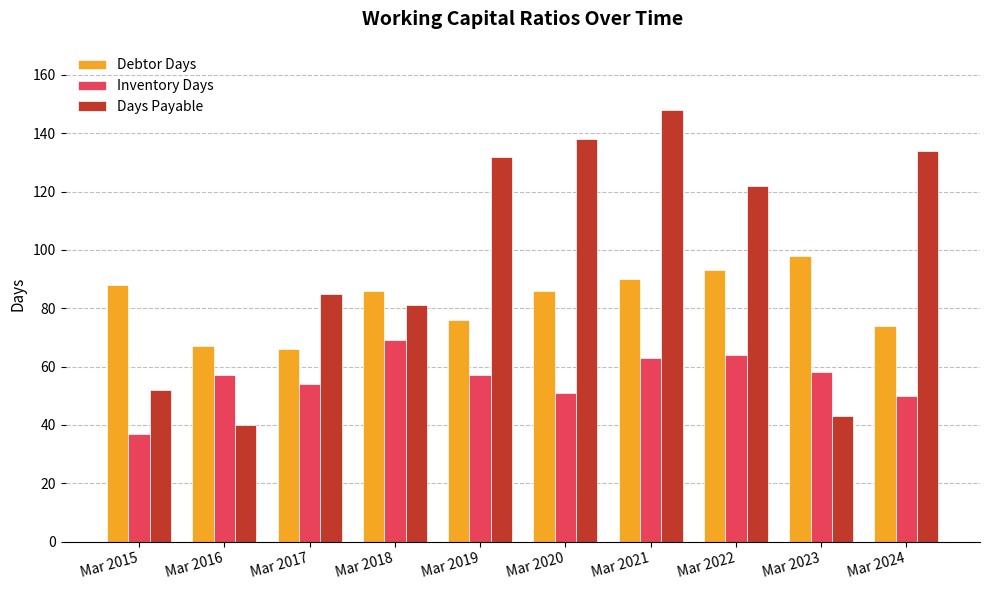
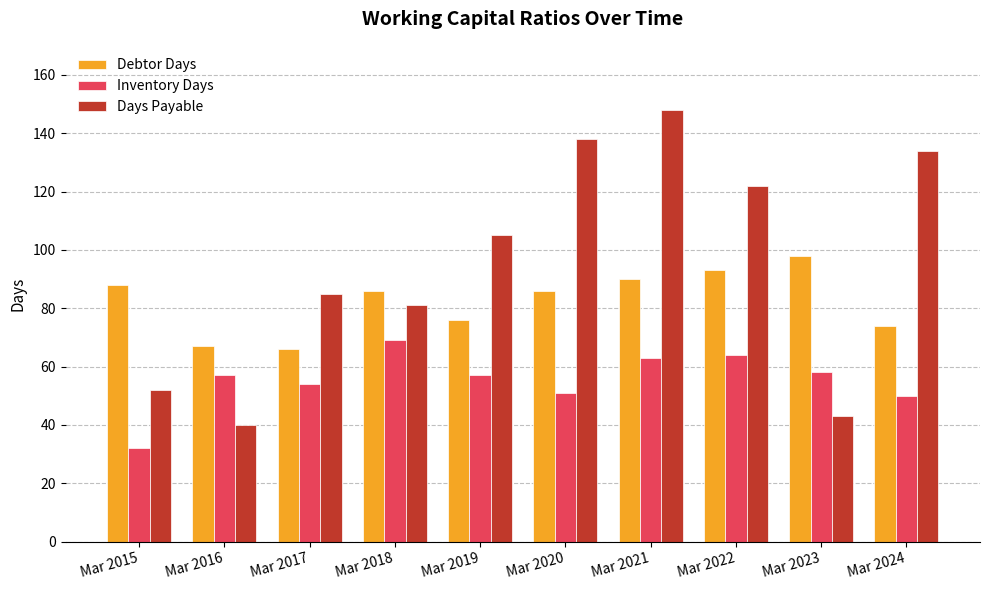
  {
    "Debtor Days": {
      "Mar 2015": 88,
      "Mar 2016": 67,
      "Mar 2017": 66,
      "Mar 2018": 86,
      "Mar 2019": 76,
      "Mar 2020": 86,
      "Mar 2021": 90,
      "Mar 2022": 93,
      "Mar 2023": 98,
      "Mar 2024": 74
    },
    "Inventory Days": {
-     "Mar 2015": 37,
+     "Mar 2015": 32,
      "Mar 2016": 57,
      "Mar 2017": 54,
      "Mar 2018": 69,
      "Mar 2019": 57,
      "Mar 2020": 51,
      "Mar 2021": 63,
      "Mar 2022": 64,
      "Mar 2023": 58,
      "Mar 2024": 50
    },
    "Days Payable": {
      "Mar 2015": 52,
      "Mar 2016": 40,
      "Mar 2017": 85,
      "Mar 2018": 81,
-     "Mar 2019": 132,
+     "Mar 2019": 105,
      "Mar 2020": 138,
      "Mar 2021": 148,
      "Mar 2022": 122,
      "Mar 2023": 43,
      "Mar 2024": 134
    }
  }
